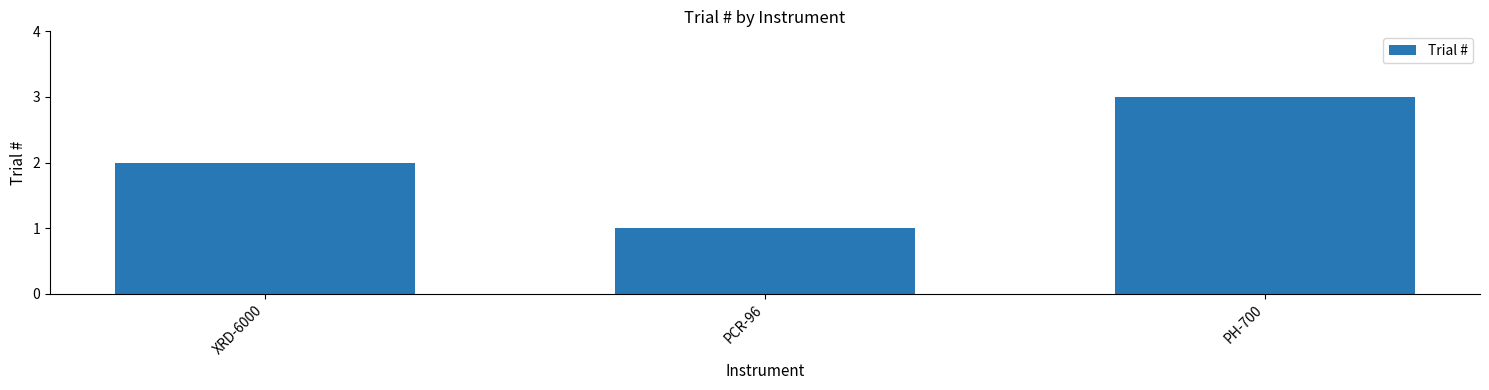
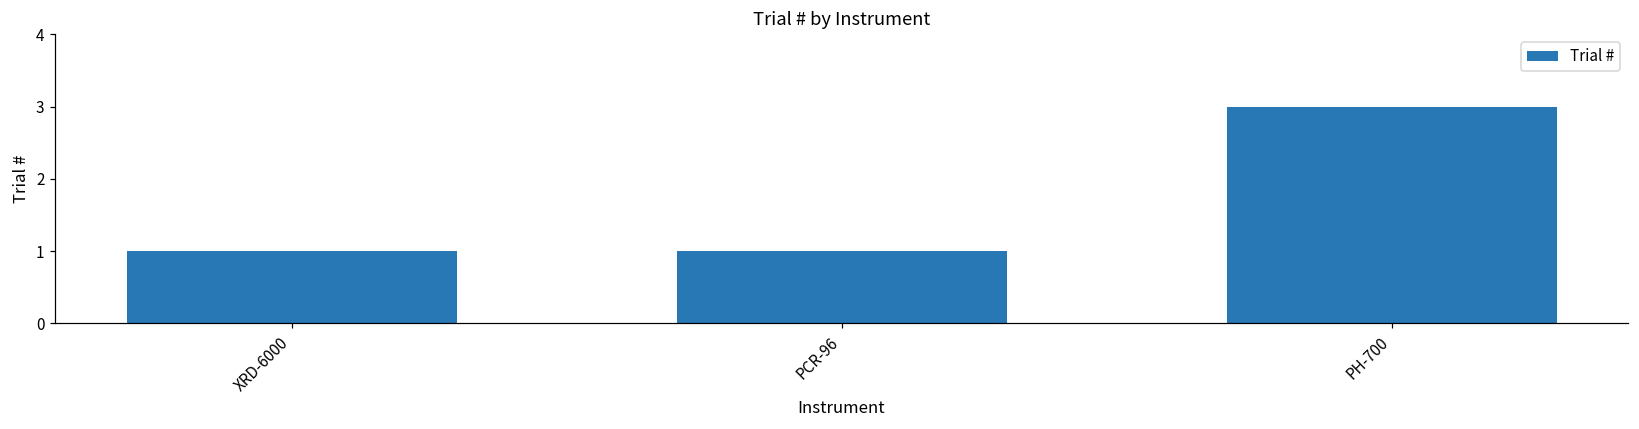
  {
-   "XRD-6000": 2,
+   "XRD-6000": 1,
    "PCR-96": 1,
    "PH-700": 3
  }
